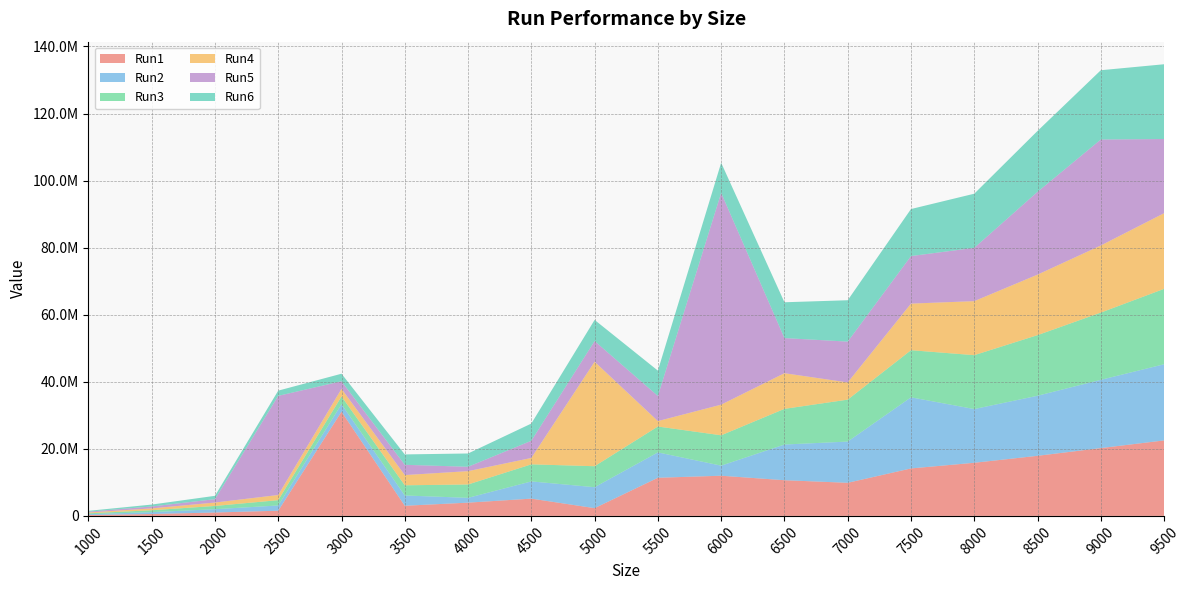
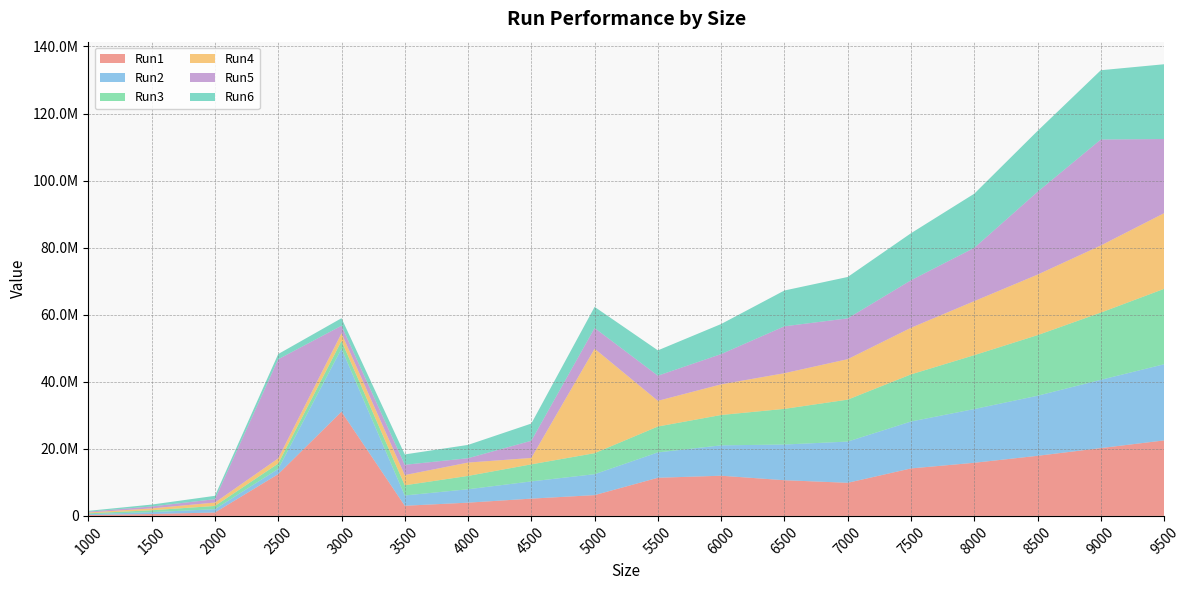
  {
    "Run1": {
      "2000": 1000000,
-     "2500": 2000000,
+     "2500": 12000000,
      "3000": 31000000,
      "3500": 3000000,
      "4000": 4000000,
      "4500": 5000000,
-     "5000": 2000000,
+     "5000": 6000000,
      "5500": 11000000,
      "6000": 12000000,
      "6500": 11000000,
      "7000": 10000000,
      "7500": 14000000,
      "8000": 16000000,
      "8500": 18000000,
      "9000": 20000000,
      "9500": 23000000
    },
    "Run2": {
      "2000": 1000000,
      "2500": 2000000,
-     "3000": 2000000,
+     "3000": 19000000,
      "3500": 3000000,
-     "4000": 1000000,
+     "4000": 4000000,
      "4500": 5000000,
      "5000": 6000000,
      "5500": 8000000,
-     "6000": 3000000,
+     "6000": 9000000,
      "6500": 11000000,
      "7000": 12000000,
-     "7500": 21000000,
+     "7500": 14000000,
      "8000": 16000000,
      "8500": 18000000,
      "9000": 20000000,
      "9500": 23000000
    },
    "Run4": {
      "2000": 1000000,
      "2500": 2000000,
      "3000": 2000000,
      "3500": 3000000,
      "4000": 4000000,
      "4500": 2000000,
      "5000": 31000000,
-     "5500": 2000000,
+     "5500": 8000000,
      "6000": 9000000,
      "6500": 11000000,
-     "7000": 5000000,
+     "7000": 12000000,
      "7500": 14000000,
      "8000": 16000000,
      "8500": 18000000,
      "9000": 20000000,
      "9500": 23000000
    },
    "Run5": {
      "2000": 1000000,
      "2500": 30000000,
      "3000": 2000000,
      "3500": 3000000,
      "4000": 1000000,
      "4500": 5000000,
      "5000": 6000000,
      "5500": 7000000,
-     "6000": 63000000,
-     "6500": 10000000,
+     "6000": 9000000,
+     "6500": 14000000,
      "7000": 12000000,
      "7500": 14000000,
      "8000": 16000000,
      "8500": 25000000,
      "9000": 32000000,
      "9500": 22000000
    }
  }
